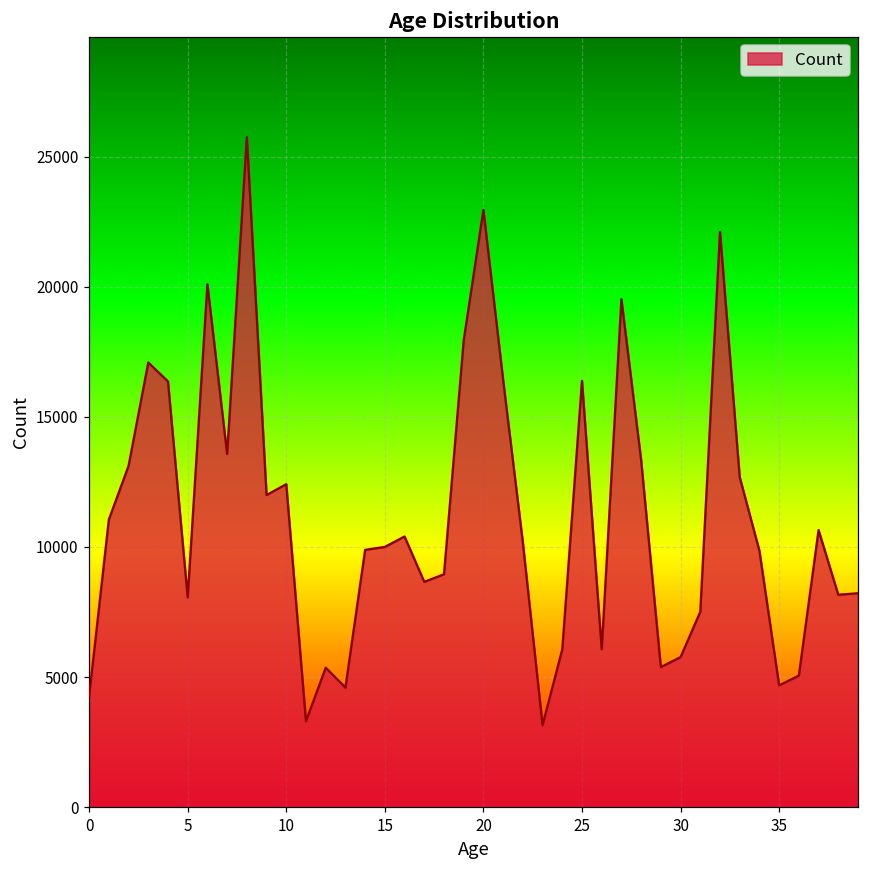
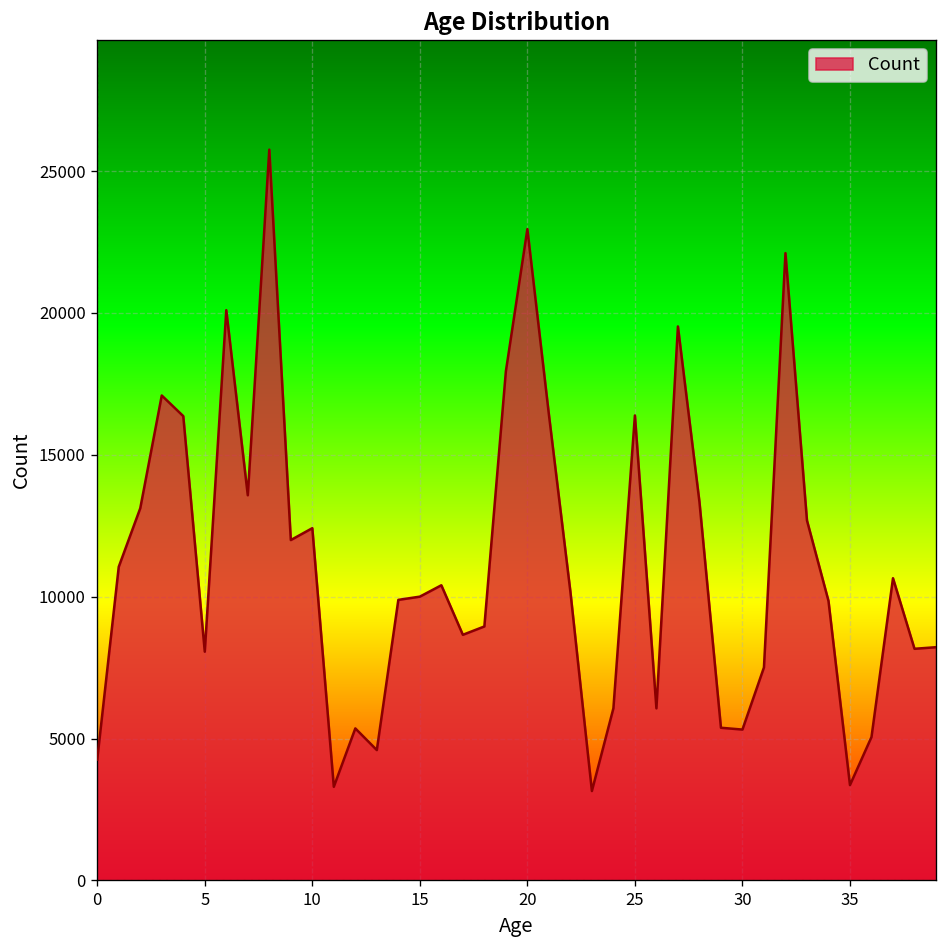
  {
    "0": 4300,
    "5": 8100,
    "10": 12400,
    "15": 10000,
    "20": 23000,
    "25": 16400,
-   "30": 5800,
-   "35": 4700
+   "30": 5300,
+   "35": 3400
  }
